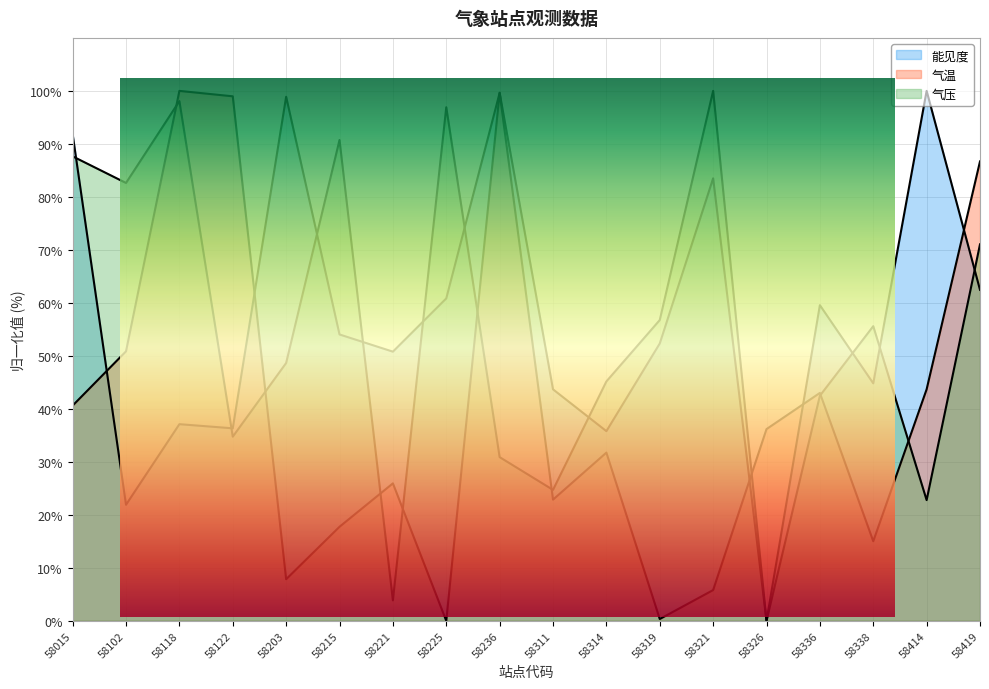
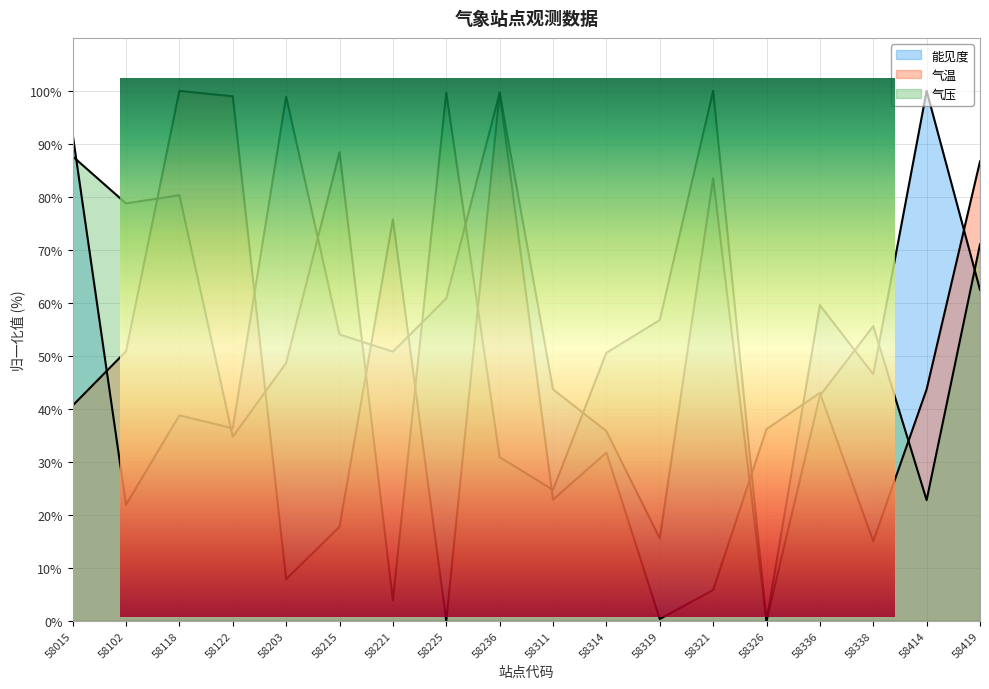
  {
    "气象站点观测数据": {
      "能见度": {
        "58015": "92%",
        "58102": "22%",
-       "58118": "37%",
+       "58118": "39%",
        "58122": "36%",
        "58203": "99%",
        "58215": "54%",
        "58221": "51%",
        "58225": "61%",
        "58311": "44%",
        "58314": "36%",
-       "58319": "52%",
+       "58319": "16%",
        "58321": "84%",
        "58336": "60%",
-       "58338": "45%",
+       "58338": "47%",
        "58419": "62%"
      },
      "气温": {
        "58015": "41%",
        "58102": "51%",
        "58118": "100%",
        "58122": "99%",
        "58203": "8%",
        "58215": "18%",
-       "58221": "26%",
+       "58221": "76%",
        "58225": "0%",
        "58311": "23%",
        "58314": "32%",
        "58319": "0%",
        "58321": "6%",
        "58326": "36%",
        "58336": "43%",
        "58338": "15%",
        "58414": "44%",
        "58419": "87%"
      },
      "气压": {
        "58015": "88%",
-       "58102": "83%",
-       "58118": "98%",
+       "58102": "79%",
+       "58118": "80%",
        "58122": "35%",
        "58203": "49%",
-       "58215": "91%",
+       "58215": "88%",
        "58221": "4%",
-       "58225": "97%",
+       "58225": "100%",
        "58236": "31%",
        "58311": "25%",
-       "58314": "45%",
+       "58314": "51%",
        "58319": "57%",
        "58321": "100%",
        "58336": "42%",
        "58338": "56%",
        "58414": "23%",
        "58419": "71%"
      }
    }
  }
